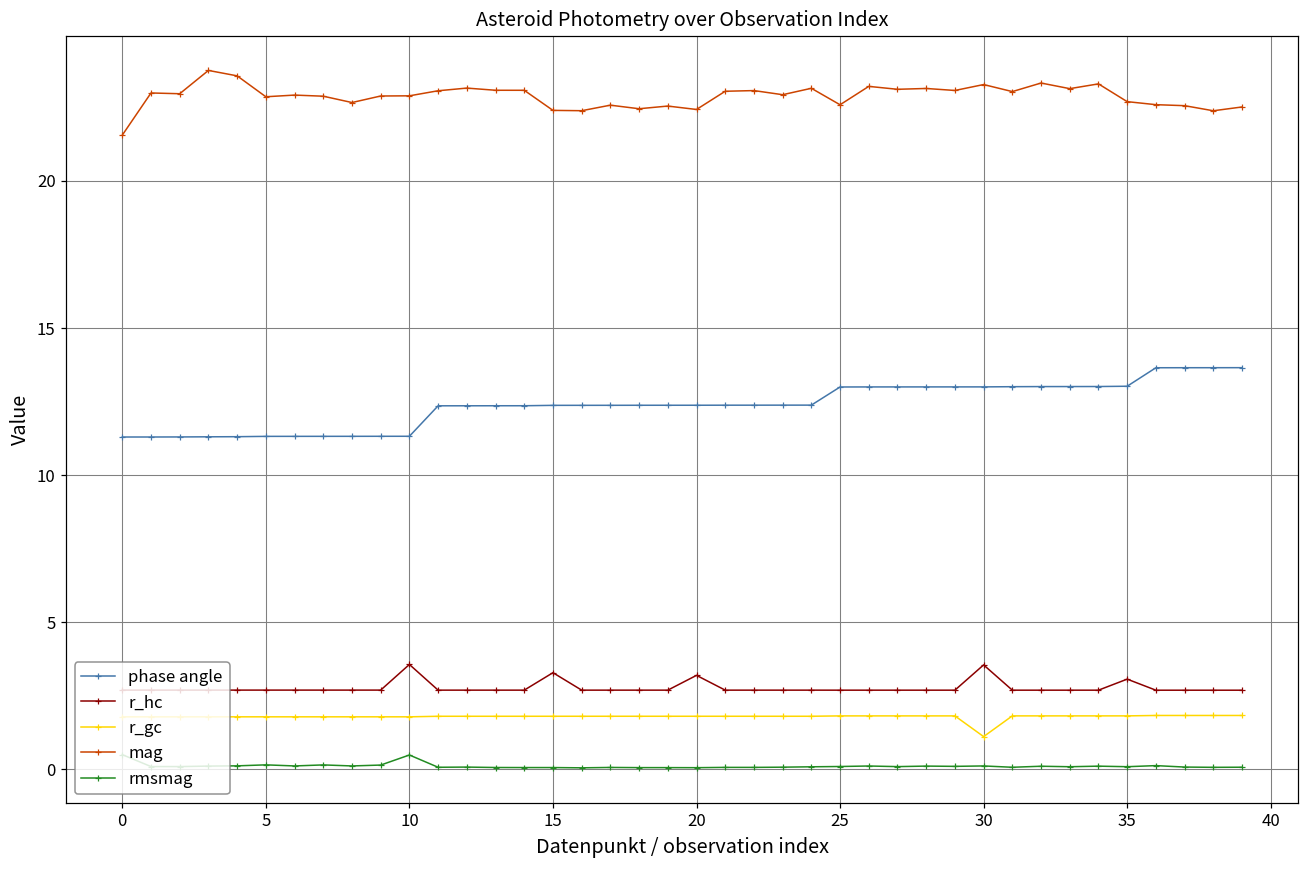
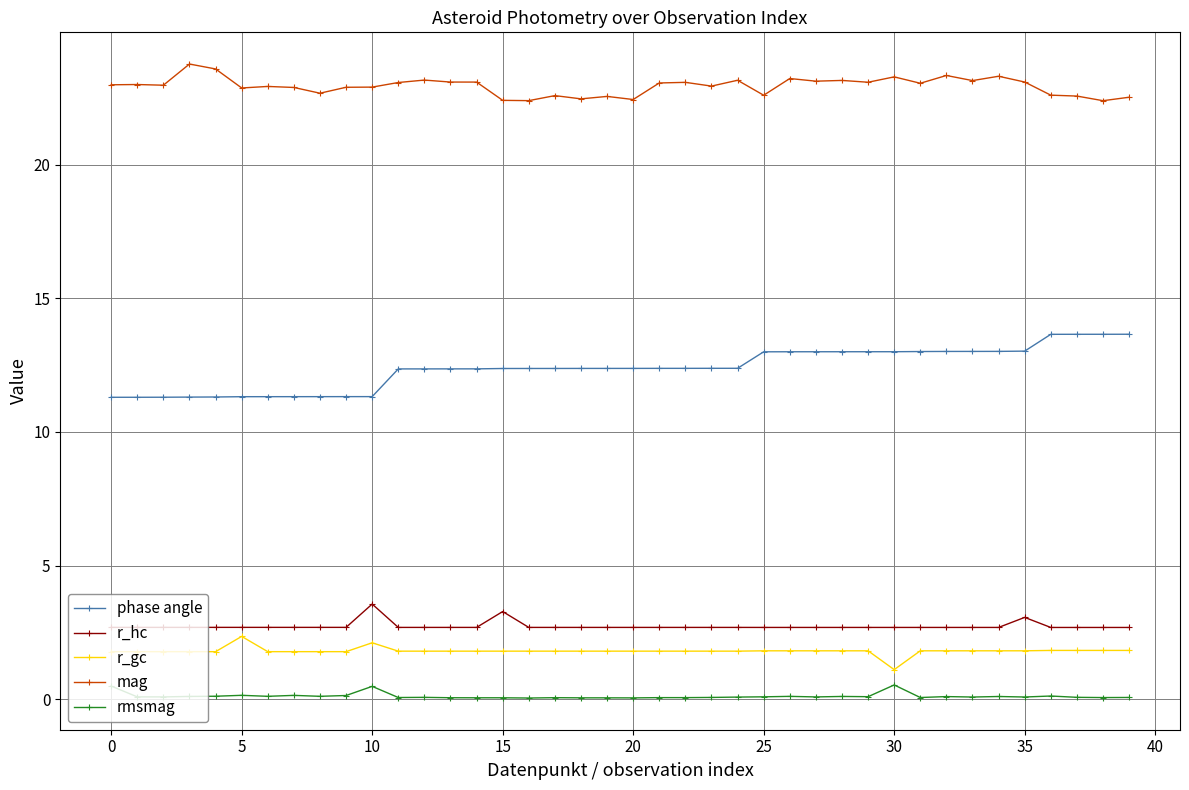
  {
    "phase angle": {
      "0": 11.3,
      "5": 11.3,
      "10": 11.3,
      "15": 12.4,
      "20": 12.4,
      "25": 13.0,
      "30": 13.0,
      "35": 13.0
    },
    "r_hc": {
      "5": 2.7,
      "10": 3.6,
      "15": 3.3,
-     "20": 3.2,
+     "20": 2.7,
      "25": 2.7,
-     "30": 3.5,
+     "30": 2.7,
      "35": 3.1
    },
    "r_gc": {
-     "5": 1.8,
-     "10": 1.8,
+     "5": 2.4,
+     "10": 2.1,
      "15": 1.8,
      "20": 1.8,
      "25": 1.8,
      "30": 1.1,
      "35": 1.8
    },
    "mag": {
-     "0": 21.6,
+     "0": 23.0,
      "5": 22.9,
      "10": 22.9,
      "15": 22.4,
      "20": 22.4,
      "25": 22.6,
      "30": 23.3,
-     "35": 22.7
+     "35": 23.1
    },
    "rmsmag": {
      "5": 0.2,
      "10": 0.5,
      "15": 0.1,
      "20": 0.1,
      "25": 0.1,
-     "30": 0.1,
+     "30": 0.5,
      "35": 0.1
    }
  }
